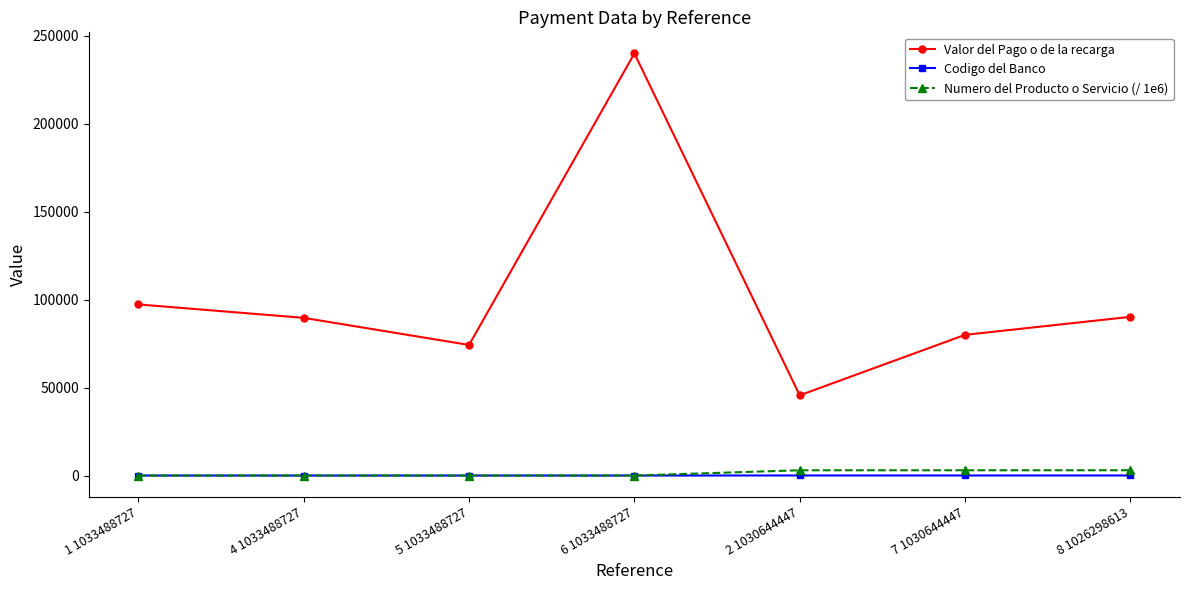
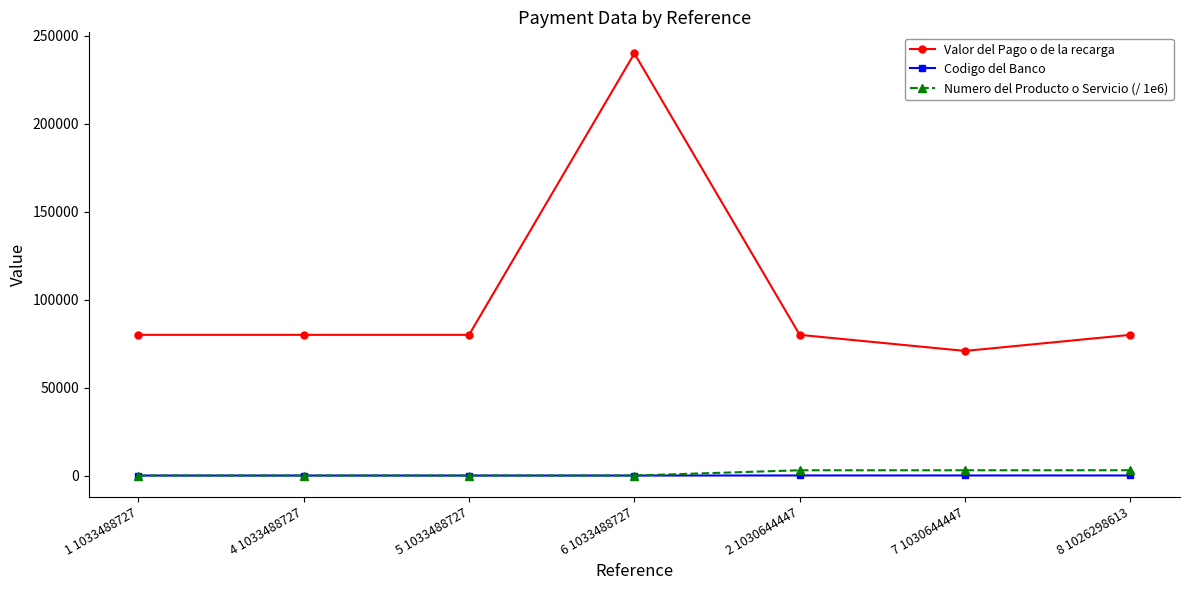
  {
    "Valor del Pago o de la recarga": {
-     "1 1033488727": 97000,
-     "4 1033488727": 90000,
-     "5 1033488727": 74000,
+     "1 1033488727": 80000,
+     "4 1033488727": 80000,
+     "5 1033488727": 80000,
      "6 1033488727": 240000,
-     "2 1030644447": 46000,
-     "7 1030644447": 80000,
-     "8 1026298613": 90000
+     "2 1030644447": 80000,
+     "7 1030644447": 71000,
+     "8 1026298613": 80000
    },
    "Codigo del Banco": {
      "2 1030644447": 0,
      "7 1030644447": 0,
      "8 1026298613": 0
    },
    "Numero del Producto o Servicio (/ 1e6)": {
      "2 1030644447": 3000,
      "7 1030644447": 3000,
      "8 1026298613": 3000
    }
  }
